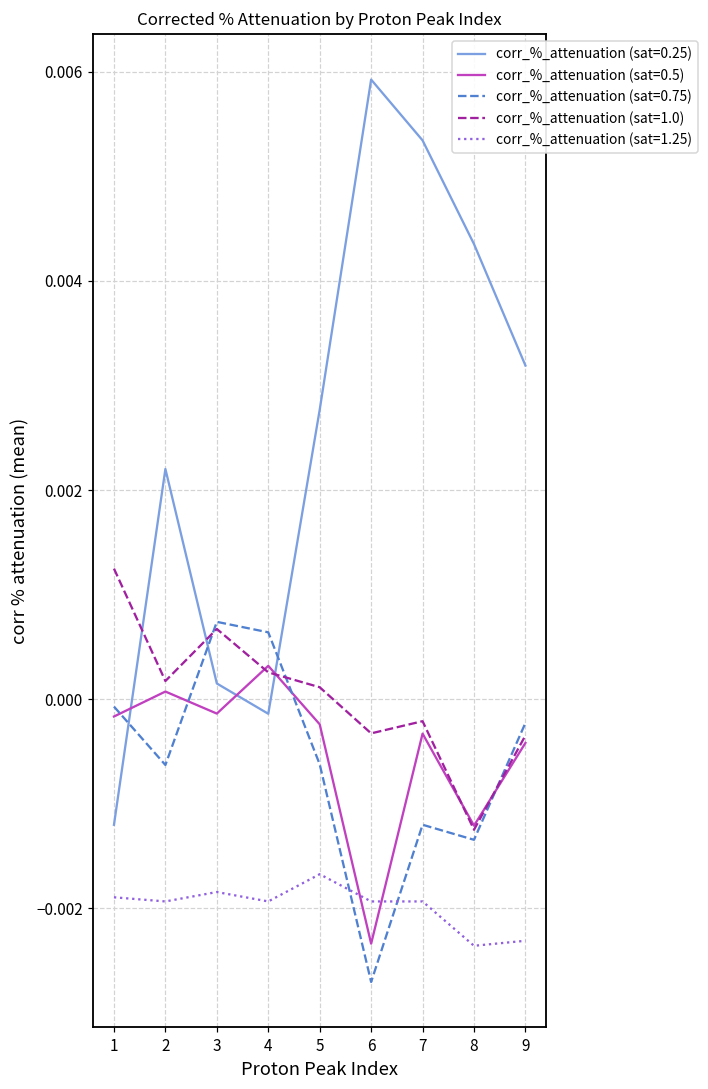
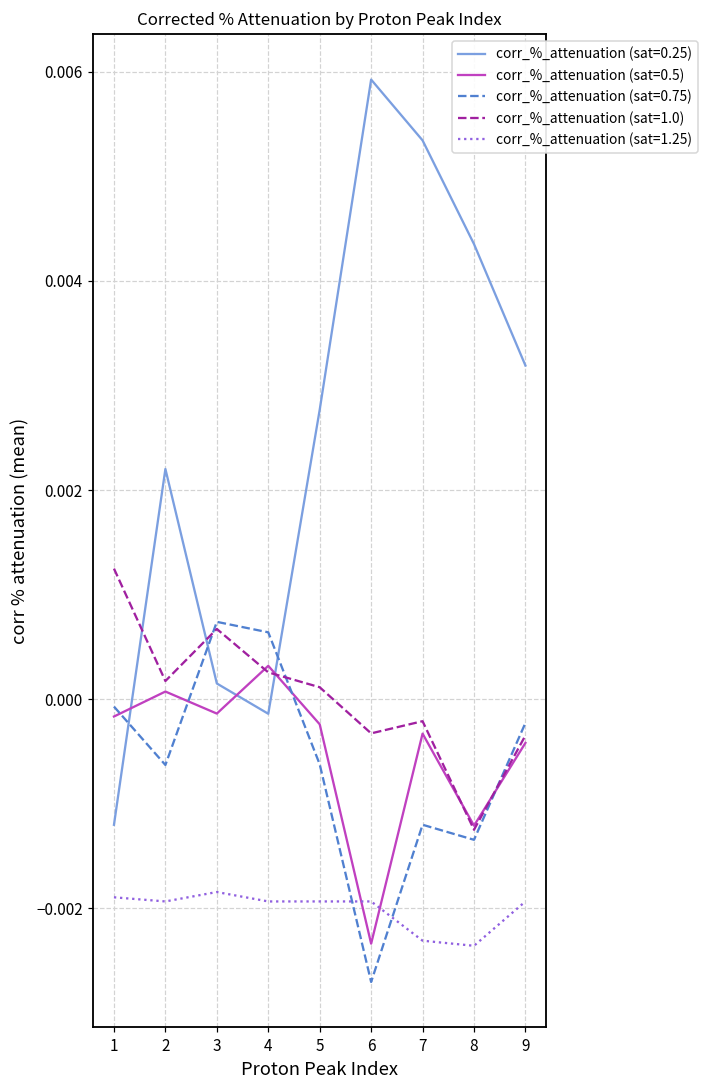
  {
    "corr_%_attenuation (sat=1.25)": {
      "1": -0.0019,
      "2": -0.0019,
      "3": -0.0018,
      "4": -0.0019,
-     "5": -0.0017,
+     "5": -0.0019,
      "6": -0.0019,
-     "7": -0.0019,
+     "7": -0.0023,
      "8": -0.0024,
-     "9": -0.0023
+     "9": -0.0019
    }
  }
